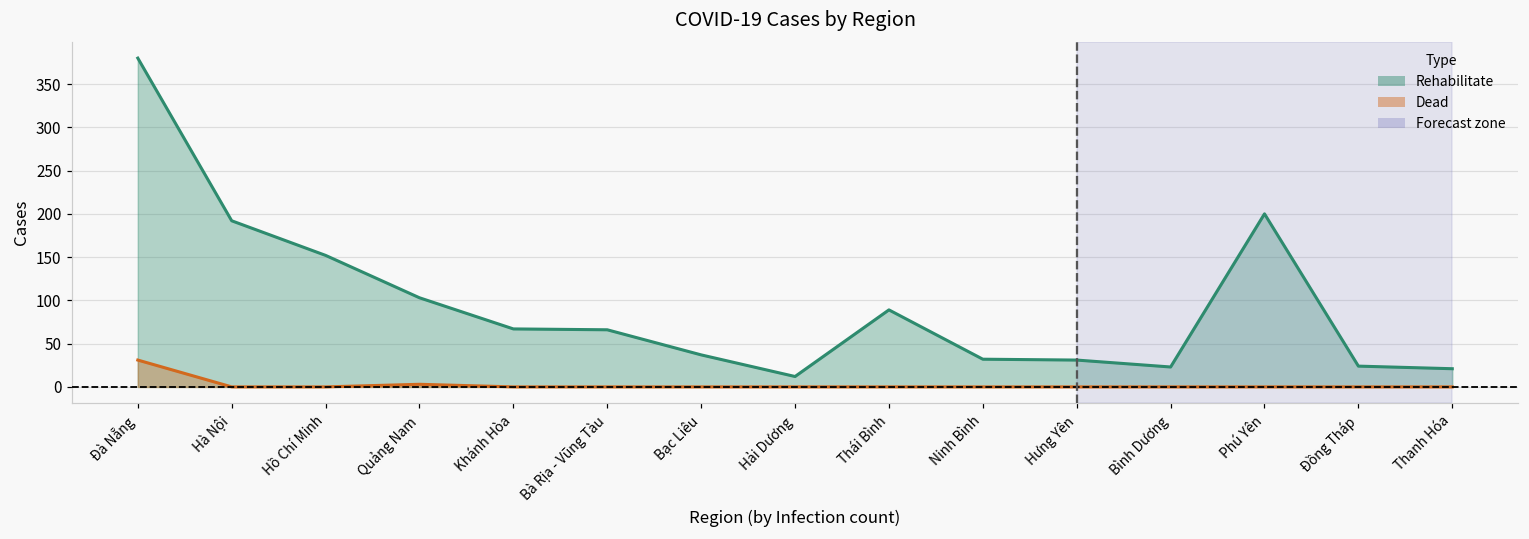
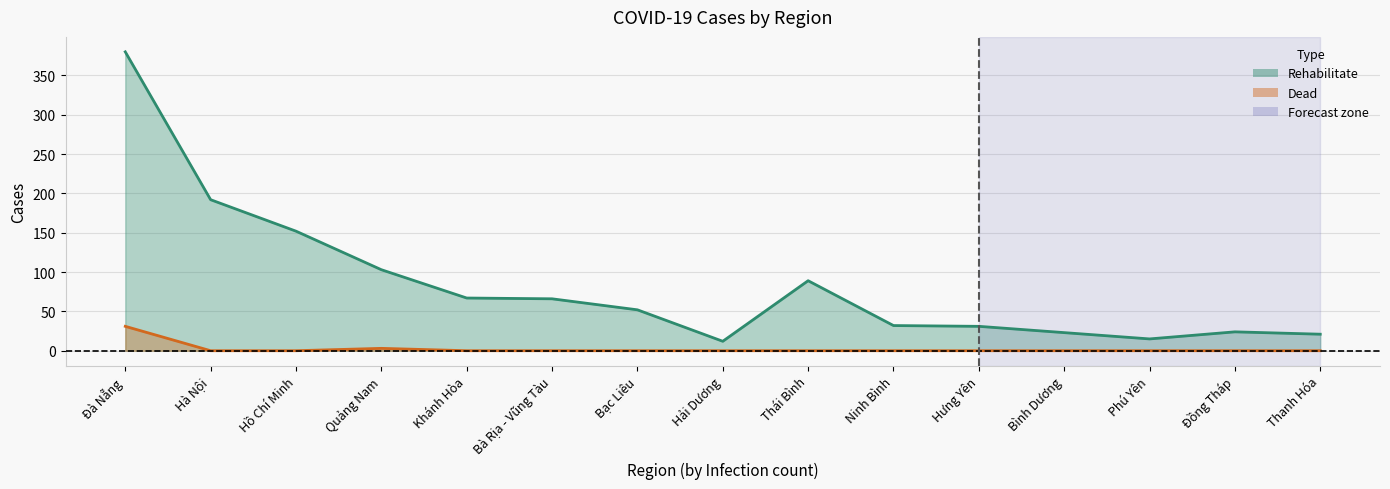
  {
    "Rehabilitate": {
      "Đà Nẵng": 380,
      "Hà Nội": 190,
      "Hồ Chí Minh": 150,
      "Quảng Nam": 100,
      "Khánh Hòa": 70,
      "Bà Rịa - Vũng Tàu": 70,
-     "Bạc Liêu": 40,
+     "Bạc Liêu": 50,
      "Hải Dương": 10,
      "Thái Bình": 90,
      "Ninh Bình": 30,
      "Hưng Yên": 30,
      "Bình Dương": 20,
-     "Phú Yên": 200,
+     "Phú Yên": 20,
      "Đồng Tháp": 20,
      "Thanh Hóa": 20
    },
    "Dead": {
      "Đà Nẵng": 30,
      "Hà Nội": 0,
      "Hồ Chí Minh": 0,
      "Quảng Nam": 0,
      "Khánh Hòa": 0,
      "Bà Rịa - Vũng Tàu": 0,
      "Bạc Liêu": 0,
      "Hải Dương": 0,
      "Thái Bình": 0,
      "Ninh Bình": 0,
      "Hưng Yên": 0,
      "Bình Dương": 0,
      "Phú Yên": 0,
      "Đồng Tháp": 0,
      "Thanh Hóa": 0
    }
  }
